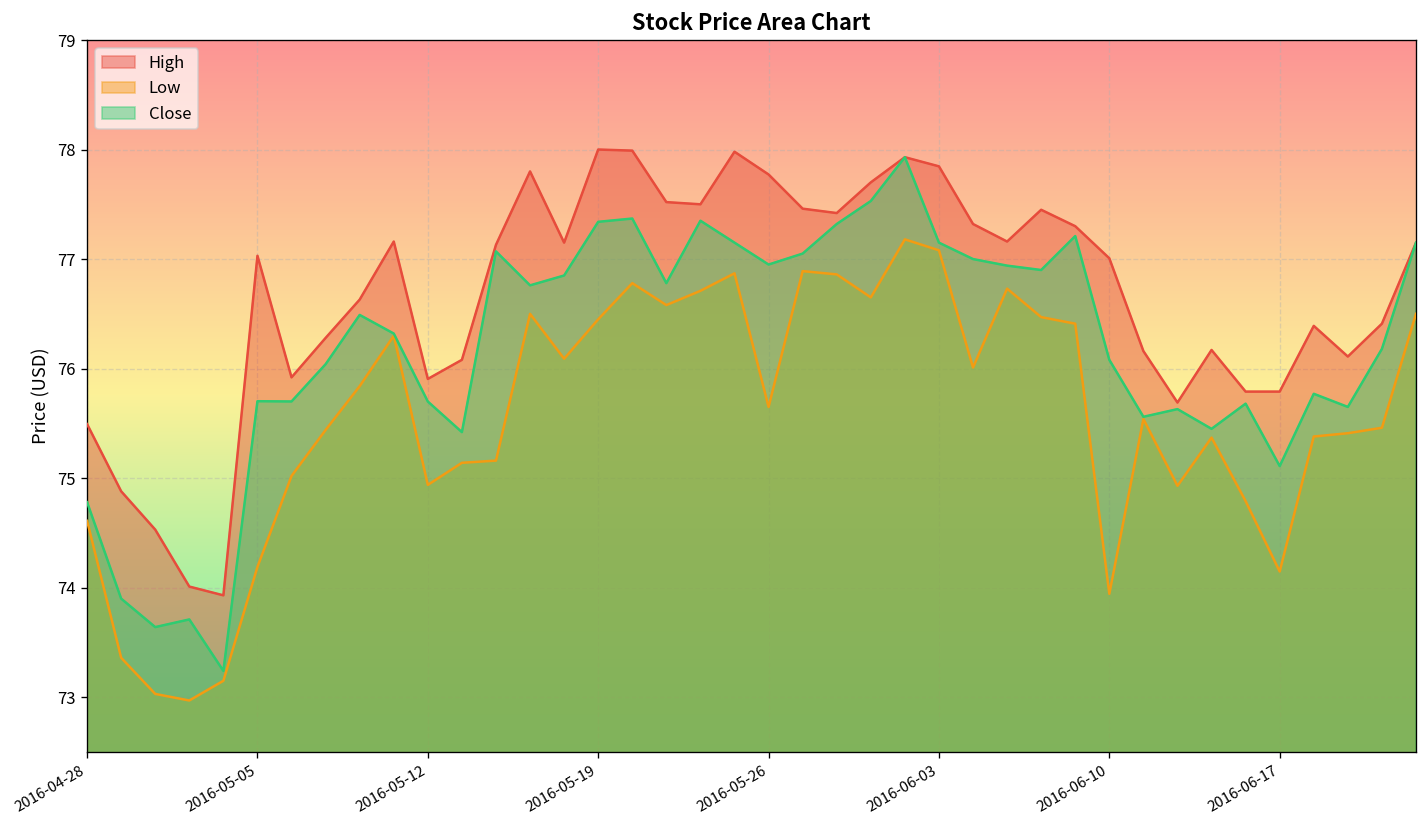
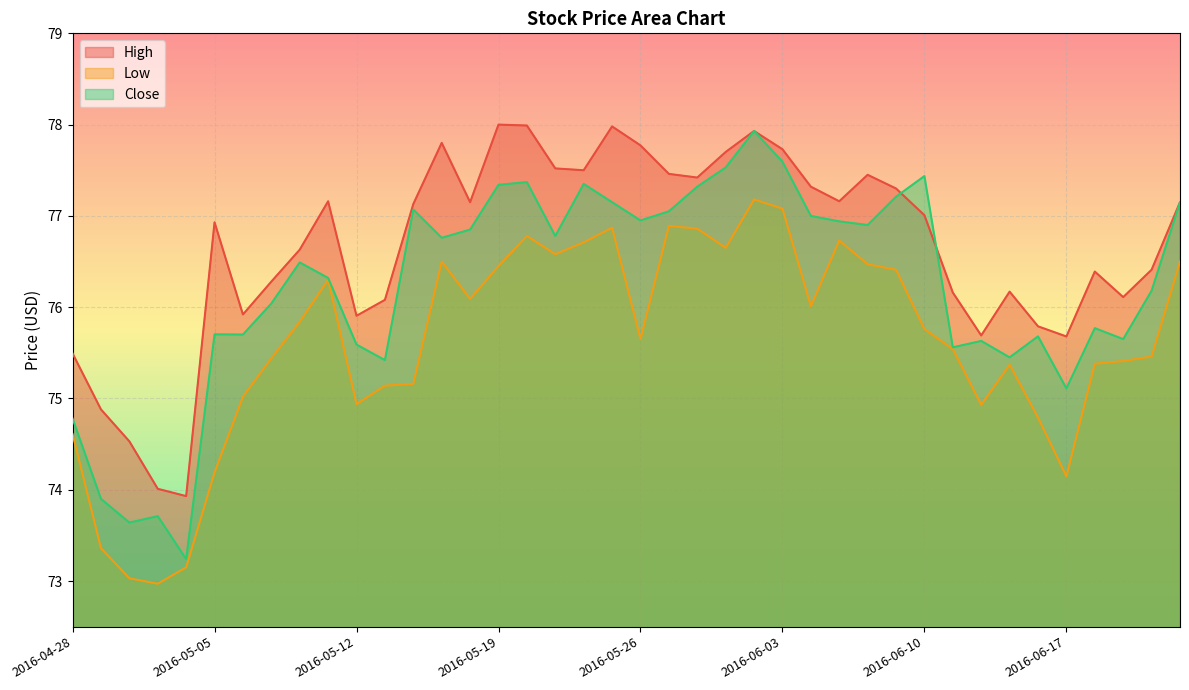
  {
    "High": {
      "2016-04-28": 75.5,
-     "2016-05-05": 77.0,
+     "2016-05-05": 76.9,
      "2016-05-12": 75.9,
      "2016-05-19": 78.0,
      "2016-05-26": 77.8,
-     "2016-06-03": 77.8,
+     "2016-06-03": 77.7,
      "2016-06-10": 77.0,
-     "2016-06-17": 75.8
+     "2016-06-17": 75.7
    },
    "Low": {
      "2016-04-28": 74.6,
      "2016-05-05": 74.2,
      "2016-05-12": 74.9,
      "2016-05-19": 76.4,
      "2016-05-26": 75.7,
      "2016-06-03": 77.1,
-     "2016-06-10": 73.9,
+     "2016-06-10": 75.8,
      "2016-06-17": 74.1
    },
    "Close": {
      "2016-04-28": 74.8,
      "2016-05-05": 75.7,
-     "2016-05-12": 75.7,
+     "2016-05-12": 75.6,
      "2016-05-19": 77.3,
      "2016-05-26": 76.9,
-     "2016-06-03": 77.2,
-     "2016-06-10": 76.1,
+     "2016-06-03": 77.6,
+     "2016-06-10": 77.4,
      "2016-06-17": 75.1
    }
  }
